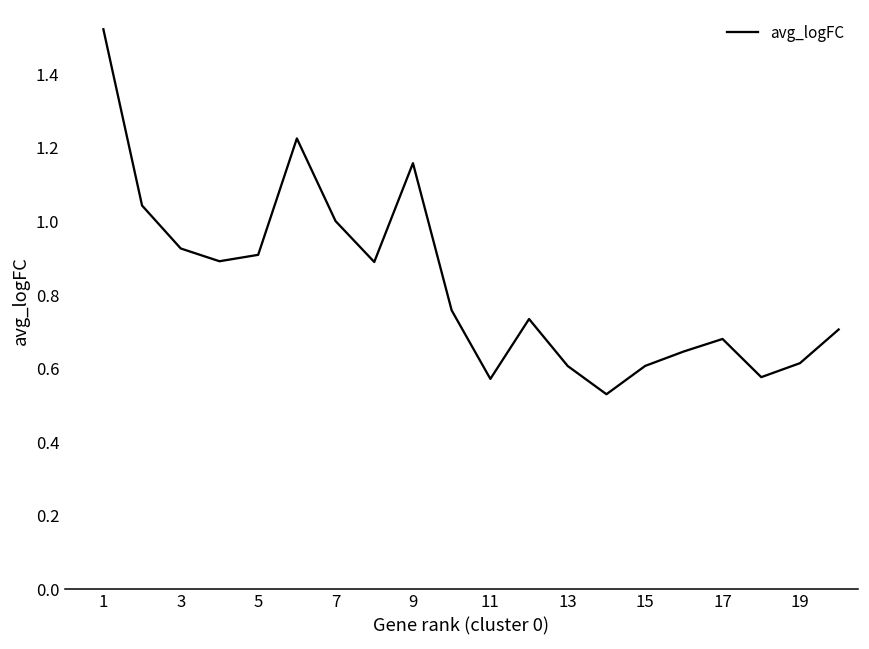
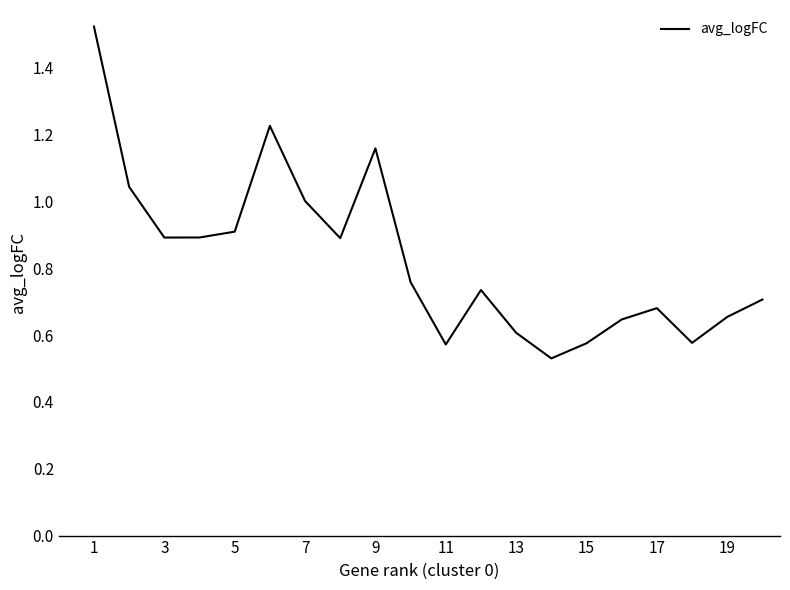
  {
    "1": 1.52,
-   "3": 0.93,
+   "3": 0.89,
    "5": 0.91,
    "7": 1.00,
    "9": 1.16,
    "11": 0.57,
    "13": 0.61,
-   "15": 0.61,
+   "15": 0.58,
    "17": 0.68,
-   "19": 0.61
+   "19": 0.65
  }
